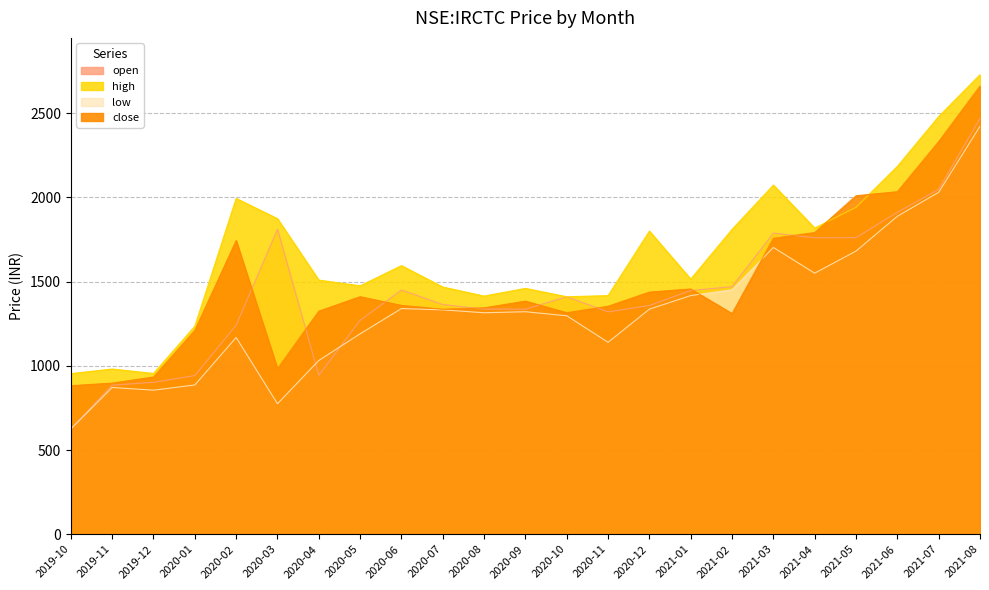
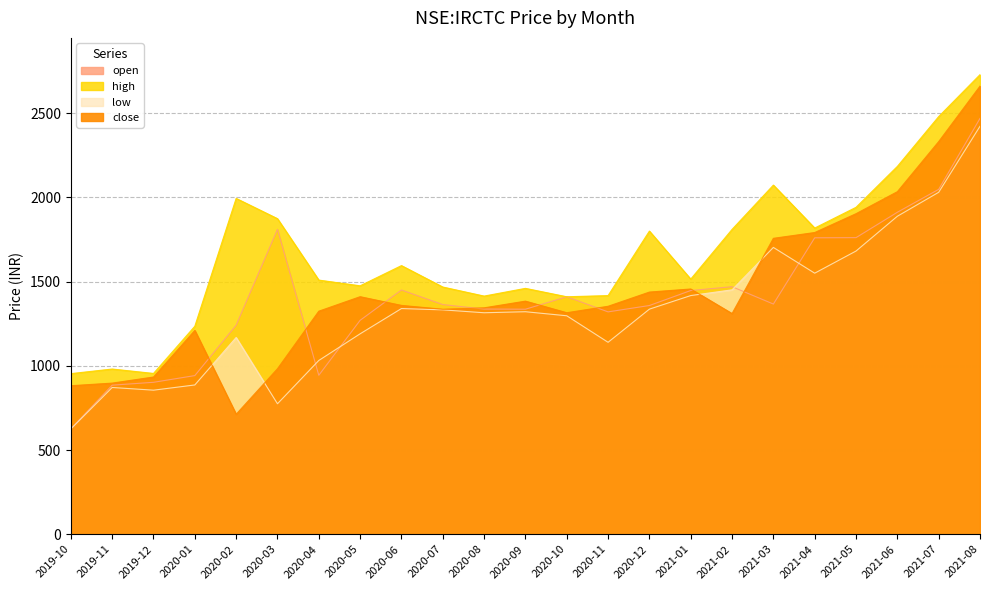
  {
    "open": {
      "2019-12": 900,
      "2020-01": 940,
      "2020-02": 1240,
      "2020-03": 1810,
      "2020-04": 940,
      "2020-05": 1270,
      "2020-06": 1450,
      "2020-07": 1360,
      "2020-11": 1320,
      "2020-12": 1360,
      "2021-02": 1470,
-     "2021-03": 1790,
+     "2021-03": 1370,
      "2021-04": 1760,
      "2021-05": 1760,
      "2021-06": 1910,
      "2021-07": 2050,
      "2021-08": 2470
    },
    "high": {
      "2019-10": 950,
      "2019-11": 980,
      "2019-12": 950,
      "2020-01": 1240,
      "2020-02": 1990,
      "2020-03": 1870,
      "2020-04": 1510,
      "2020-05": 1480,
      "2020-06": 1600,
      "2020-07": 1470,
      "2020-08": 1410,
      "2020-09": 1460,
      "2020-11": 1420,
      "2020-12": 1800,
      "2021-01": 1510,
      "2021-02": 1810,
      "2021-03": 2070,
      "2021-04": 1820,
      "2021-05": 1940,
      "2021-06": 2180,
      "2021-07": 2480,
      "2021-08": 2730
    },
    "low": {
      "2019-12": 860,
      "2020-01": 890,
      "2020-02": 1170,
      "2020-03": 770,
      "2020-04": 1030,
      "2020-05": 1190,
      "2020-06": 1340,
      "2020-08": 1320,
      "2020-10": 1300,
      "2020-11": 1140,
      "2020-12": 1340,
      "2021-01": 1420,
      "2021-02": 1450,
      "2021-03": 1700,
      "2021-04": 1550,
      "2021-05": 1680,
      "2021-06": 1890,
      "2021-07": 2030,
      "2021-08": 2420
    },
    "close": {
      "2019-10": 880,
      "2019-12": 930,
      "2020-01": 1210,
-     "2020-02": 1740,
+     "2020-02": 710,
      "2020-03": 980,
      "2020-04": 1320,
      "2020-05": 1410,
      "2020-06": 1360,
      "2020-09": 1380,
      "2020-10": 1320,
      "2020-11": 1350,
      "2020-12": 1440,
      "2021-02": 1310,
      "2021-03": 1760,
      "2021-04": 1790,
-     "2021-05": 2010,
+     "2021-05": 1900,
      "2021-06": 2030,
      "2021-07": 2330,
      "2021-08": 2660
    }
  }
